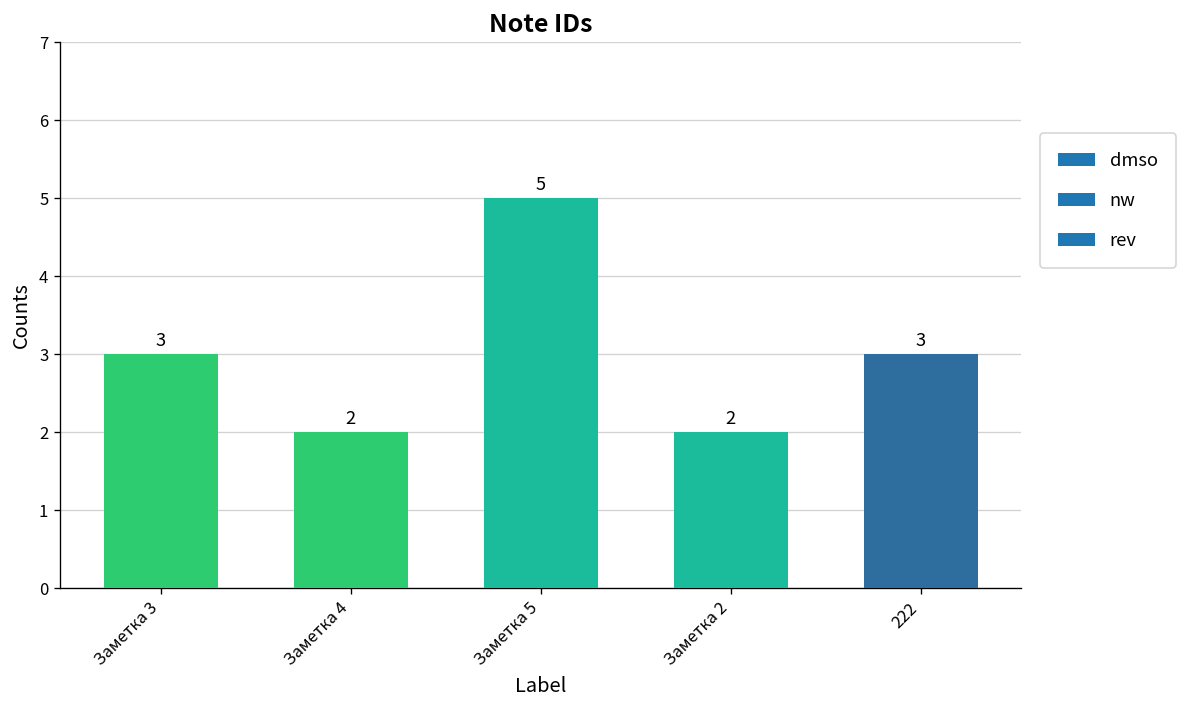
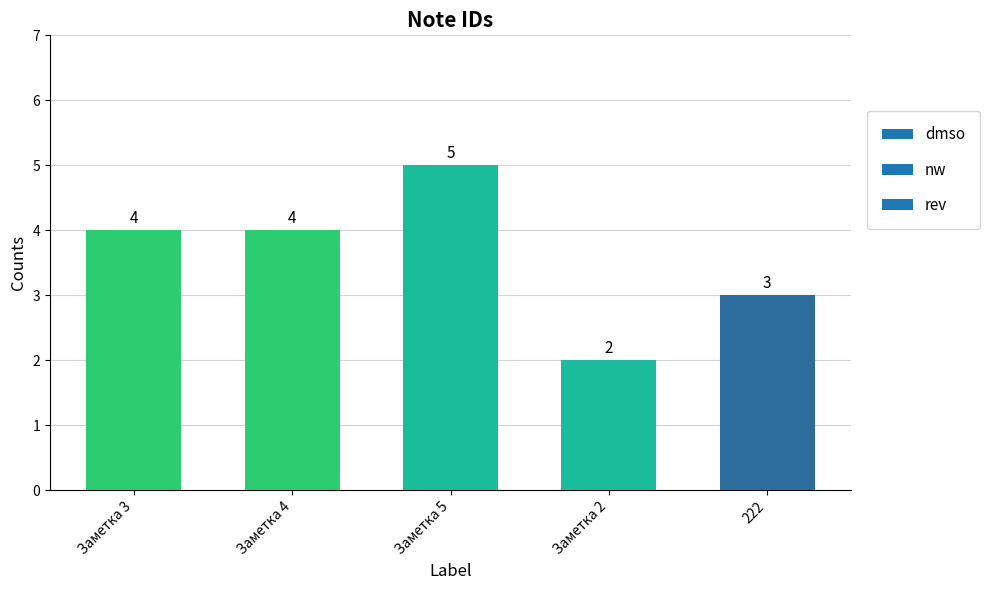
  {
-   "Заметка 3": 3,
-   "Заметка 4": 2,
+   "Заметка 3": 4,
+   "Заметка 4": 4,
    "Заметка 5": 5,
    "Заметка 2": 2,
    "222": 3
  }
